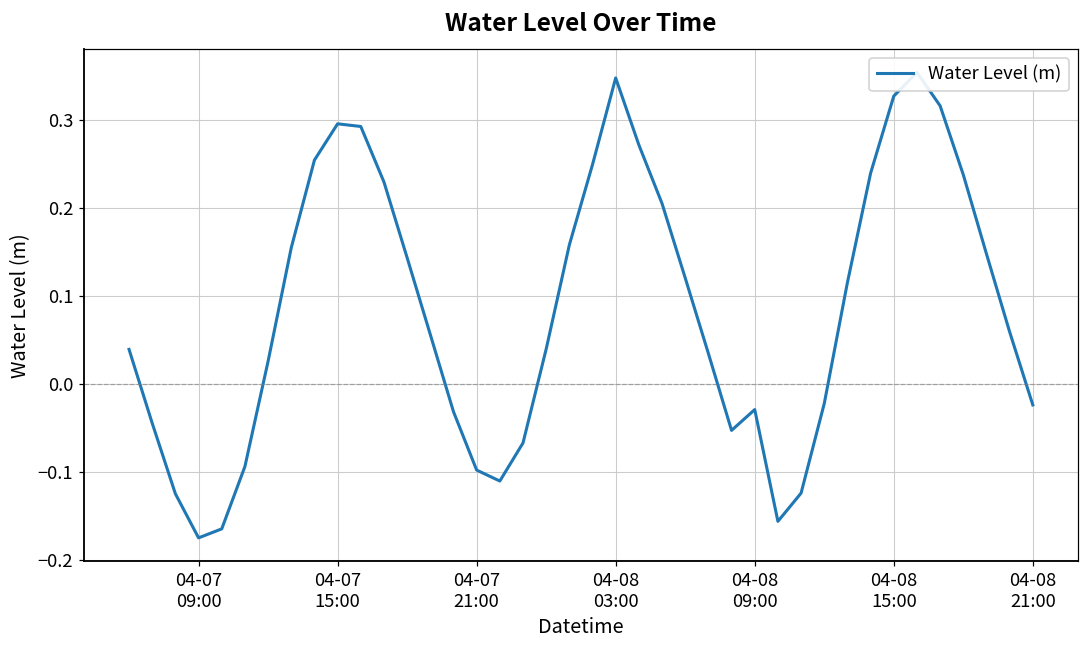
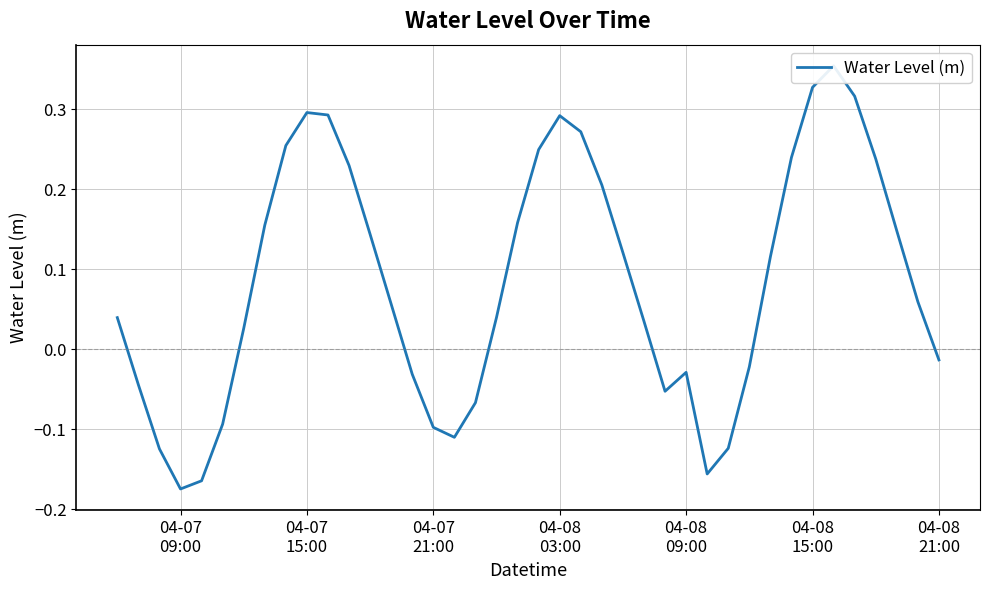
  {
    "04-07 09:00": -0.17,
    "04-07 15:00": 0.30,
    "04-07 21:00": -0.10,
-   "04-08 03:00": 0.35,
+   "04-08 03:00": 0.29,
    "04-08 09:00": -0.03,
    "04-08 15:00": 0.33,
-   "04-08 21:00": -0.02
+   "04-08 21:00": -0.01
  }
